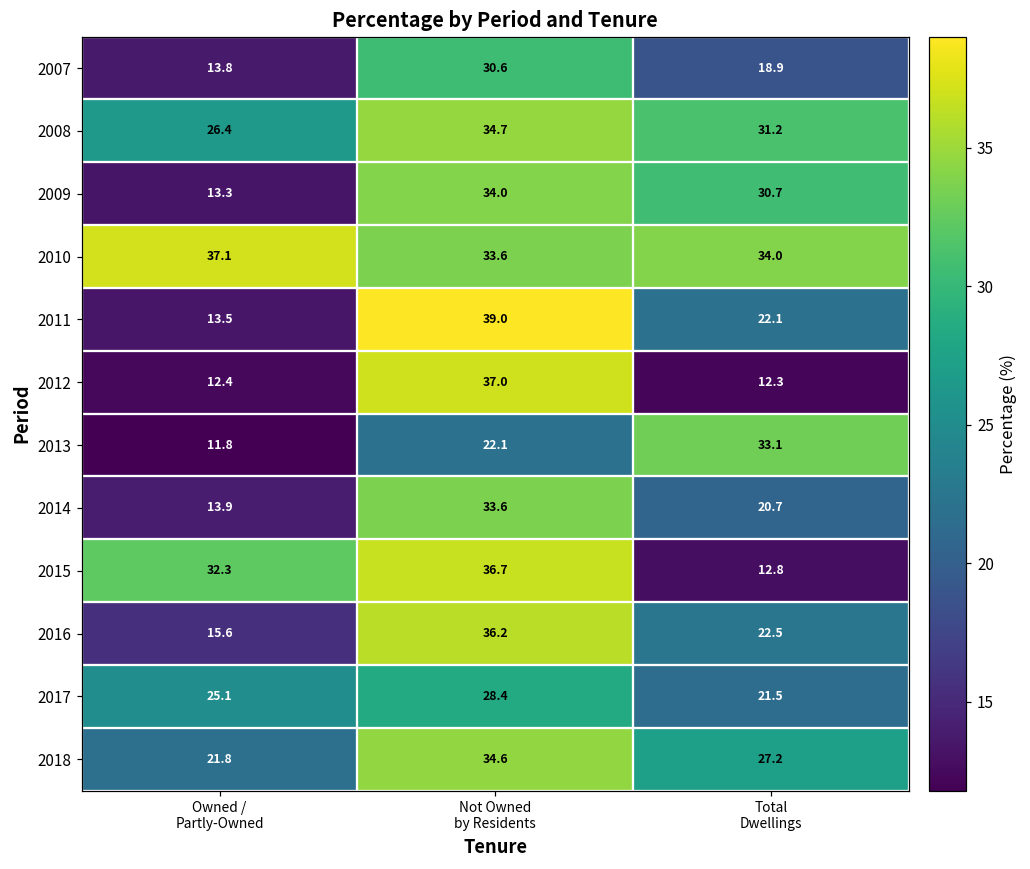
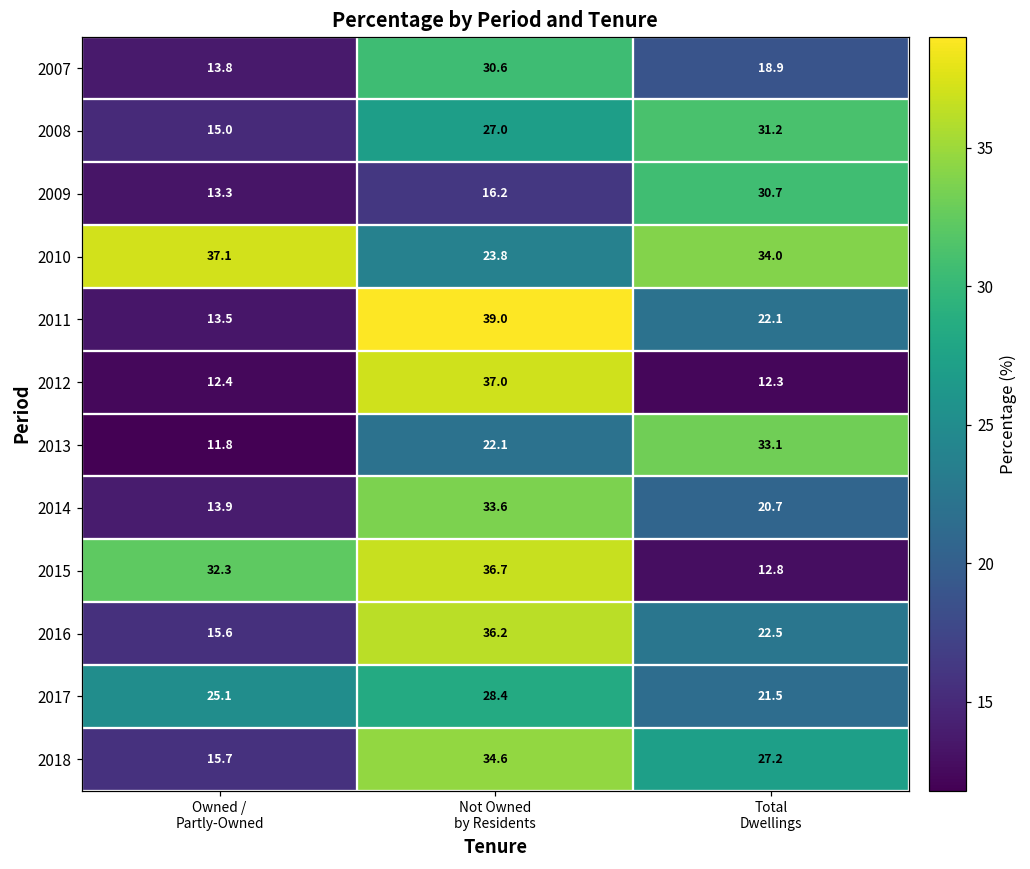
  {
    "2007": {
      "Owned / Partly-Owned": 13.8,
      "Not Owned by Residents": 30.6,
      "Total Dwellings": 18.9
    },
    "2008": {
-     "Owned / Partly-Owned": 26.4,
-     "Not Owned by Residents": 34.7,
+     "Owned / Partly-Owned": 15.0,
+     "Not Owned by Residents": 27.0,
      "Total Dwellings": 31.2
    },
    "2009": {
      "Owned / Partly-Owned": 13.3,
-     "Not Owned by Residents": 34.0,
+     "Not Owned by Residents": 16.2,
      "Total Dwellings": 30.7
    },
    "2010": {
      "Owned / Partly-Owned": 37.1,
-     "Not Owned by Residents": 33.6,
+     "Not Owned by Residents": 23.8,
      "Total Dwellings": 34.0
    },
    "2011": {
      "Owned / Partly-Owned": 13.5,
      "Not Owned by Residents": 39.0,
      "Total Dwellings": 22.1
    },
    "2012": {
      "Owned / Partly-Owned": 12.4,
      "Not Owned by Residents": 37.0,
      "Total Dwellings": 12.3
    },
    "2013": {
      "Owned / Partly-Owned": 11.8,
      "Not Owned by Residents": 22.1,
      "Total Dwellings": 33.1
    },
    "2014": {
      "Owned / Partly-Owned": 13.9,
      "Not Owned by Residents": 33.6,
      "Total Dwellings": 20.7
    },
    "2015": {
      "Owned / Partly-Owned": 32.3,
      "Not Owned by Residents": 36.7,
      "Total Dwellings": 12.8
    },
    "2016": {
      "Owned / Partly-Owned": 15.6,
      "Not Owned by Residents": 36.2,
      "Total Dwellings": 22.5
    },
    "2017": {
      "Owned / Partly-Owned": 25.1,
      "Not Owned by Residents": 28.4,
      "Total Dwellings": 21.5
    },
    "2018": {
-     "Owned / Partly-Owned": 21.8,
+     "Owned / Partly-Owned": 15.7,
      "Not Owned by Residents": 34.6,
      "Total Dwellings": 27.2
    }
  }
